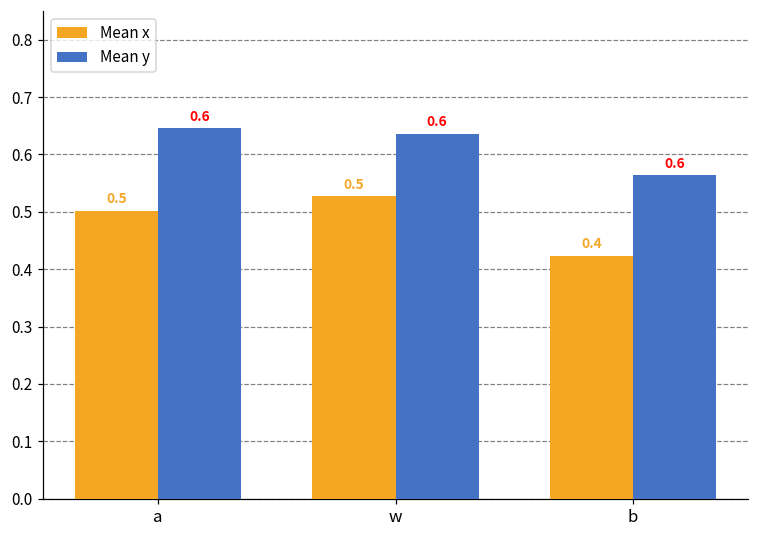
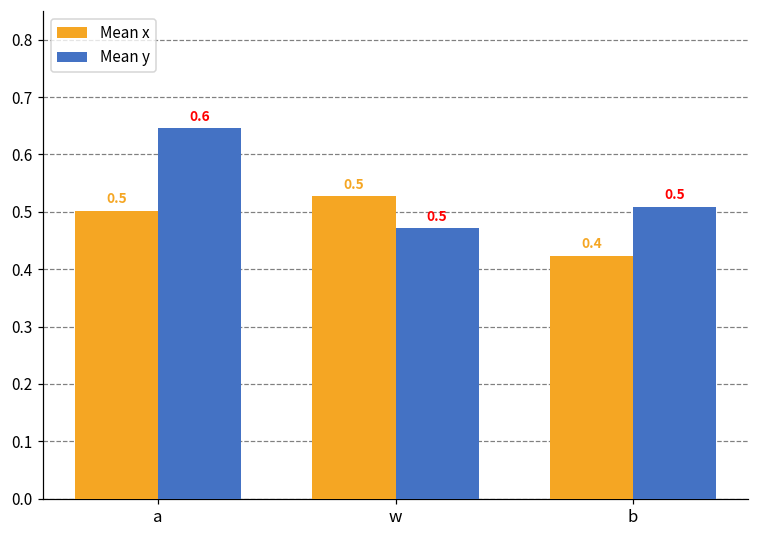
  {
    "Mean x": {
      "a": 0.5,
      "w": 0.5,
      "b": 0.4
    },
    "Mean y": {
      "a": 0.6,
-     "w": 0.6,
-     "b": 0.6
+     "w": 0.5,
+     "b": 0.5
    }
  }
